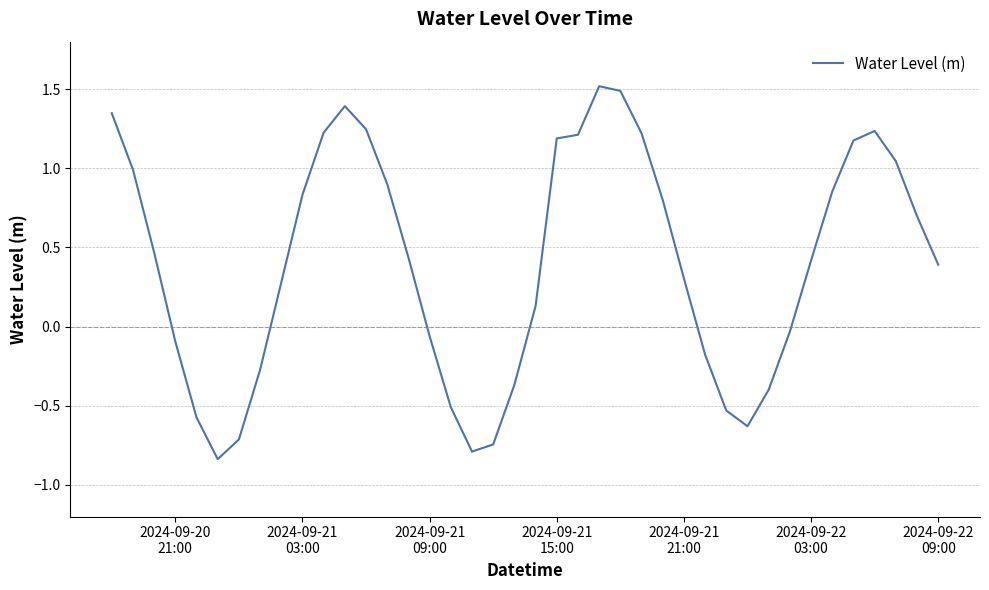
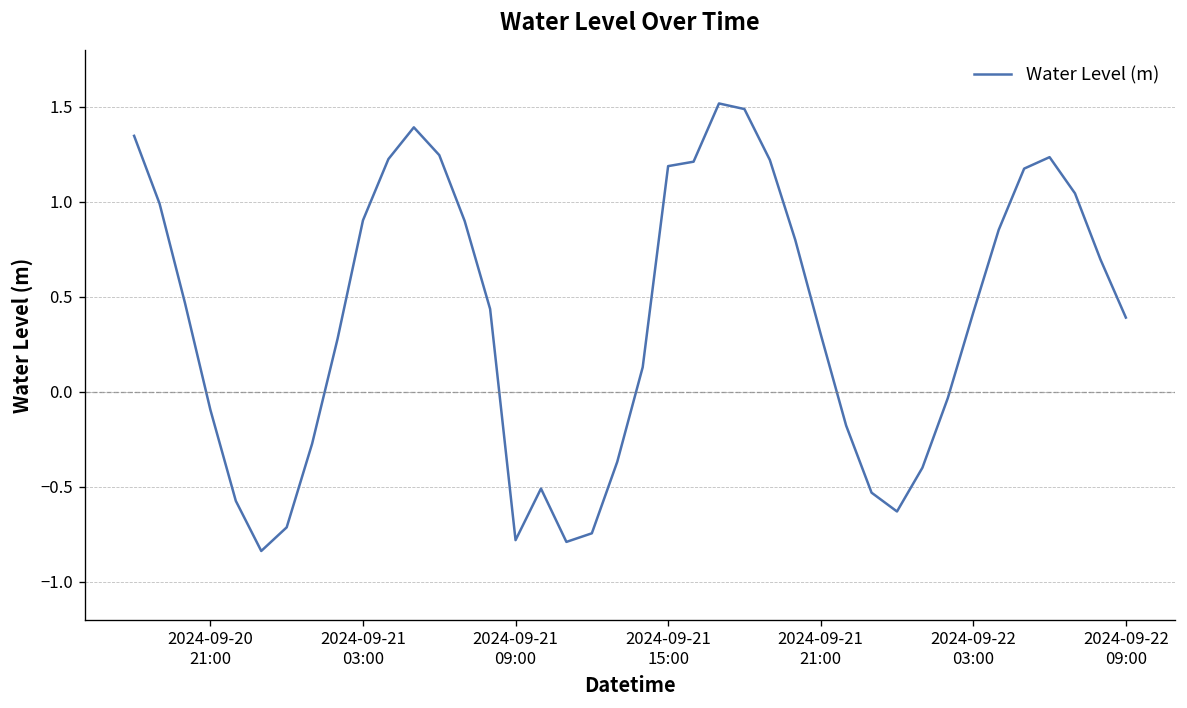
  {
    "2024-09-20 21:00": -0.09,
-   "2024-09-21 03:00": 0.83,
-   "2024-09-21 09:00": -0.06,
+   "2024-09-21 03:00": 0.90,
+   "2024-09-21 09:00": -0.78,
    "2024-09-21 15:00": 1.19,
    "2024-09-21 21:00": 0.30,
    "2024-09-22 03:00": 0.42,
    "2024-09-22 09:00": 0.39
  }
